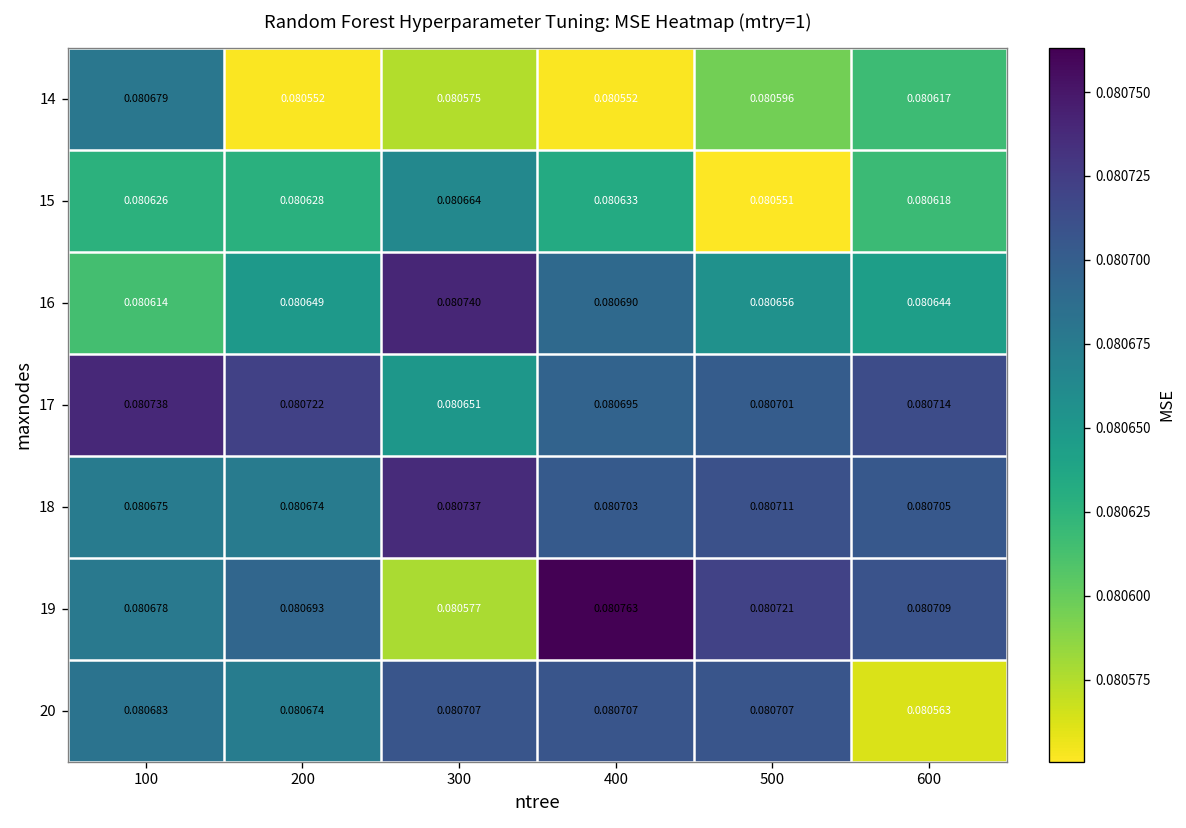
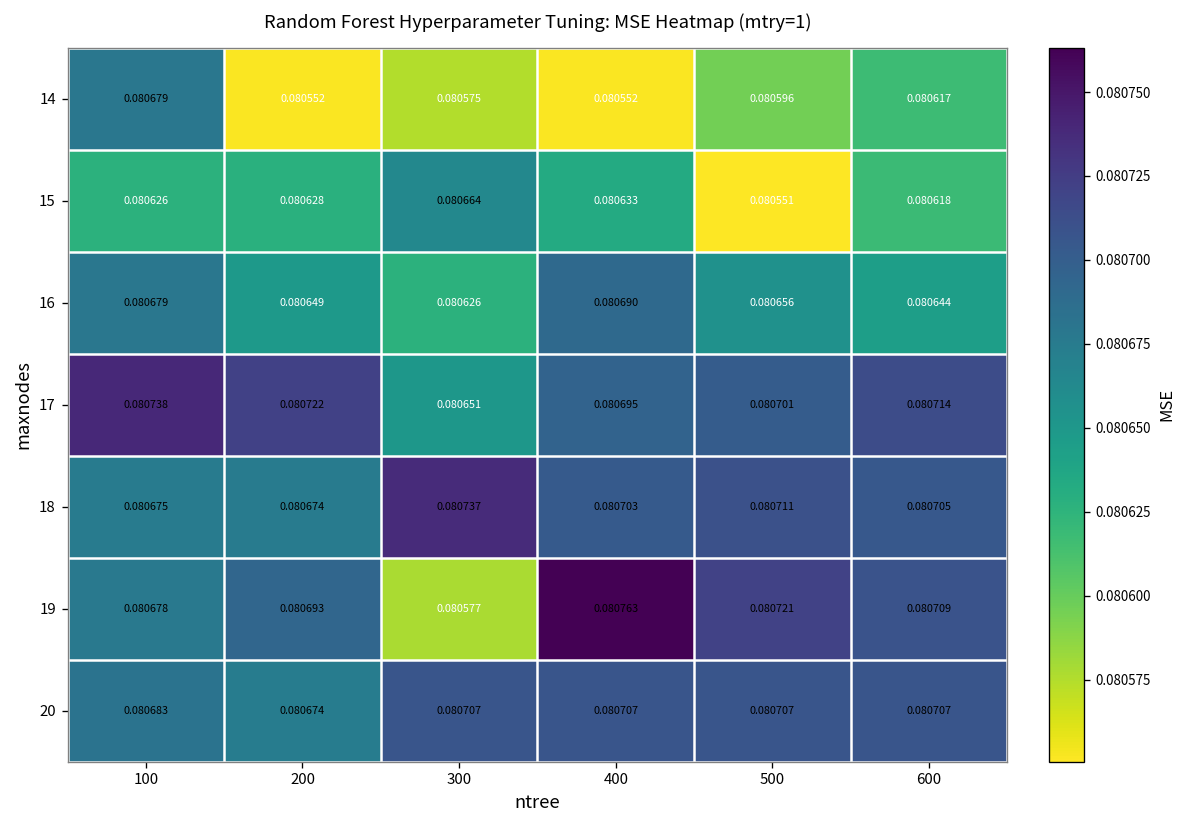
  {
    "14": {
      "100": 0.080679,
      "200": 0.080552,
      "300": 0.080575,
      "400": 0.080552,
      "500": 0.080596,
      "600": 0.080617
    },
    "15": {
      "100": 0.080626,
      "200": 0.080628,
      "300": 0.080664,
      "400": 0.080633,
      "500": 0.080551,
      "600": 0.080618
    },
    "16": {
-     "100": 0.080614,
+     "100": 0.080679,
      "200": 0.080649,
-     "300": 0.080740,
+     "300": 0.080626,
      "400": 0.080690,
      "500": 0.080656,
      "600": 0.080644
    },
    "17": {
      "100": 0.080738,
      "200": 0.080722,
      "300": 0.080651,
      "400": 0.080695,
      "500": 0.080701,
      "600": 0.080714
    },
    "18": {
      "100": 0.080675,
      "200": 0.080674,
      "300": 0.080737,
      "400": 0.080703,
      "500": 0.080711,
      "600": 0.080705
    },
    "19": {
      "100": 0.080678,
      "200": 0.080693,
      "300": 0.080577,
      "400": 0.080763,
      "500": 0.080721,
      "600": 0.080709
    },
    "20": {
      "100": 0.080683,
      "200": 0.080674,
      "300": 0.080707,
      "400": 0.080707,
      "500": 0.080707,
-     "600": 0.080563
+     "600": 0.080707
    }
  }
